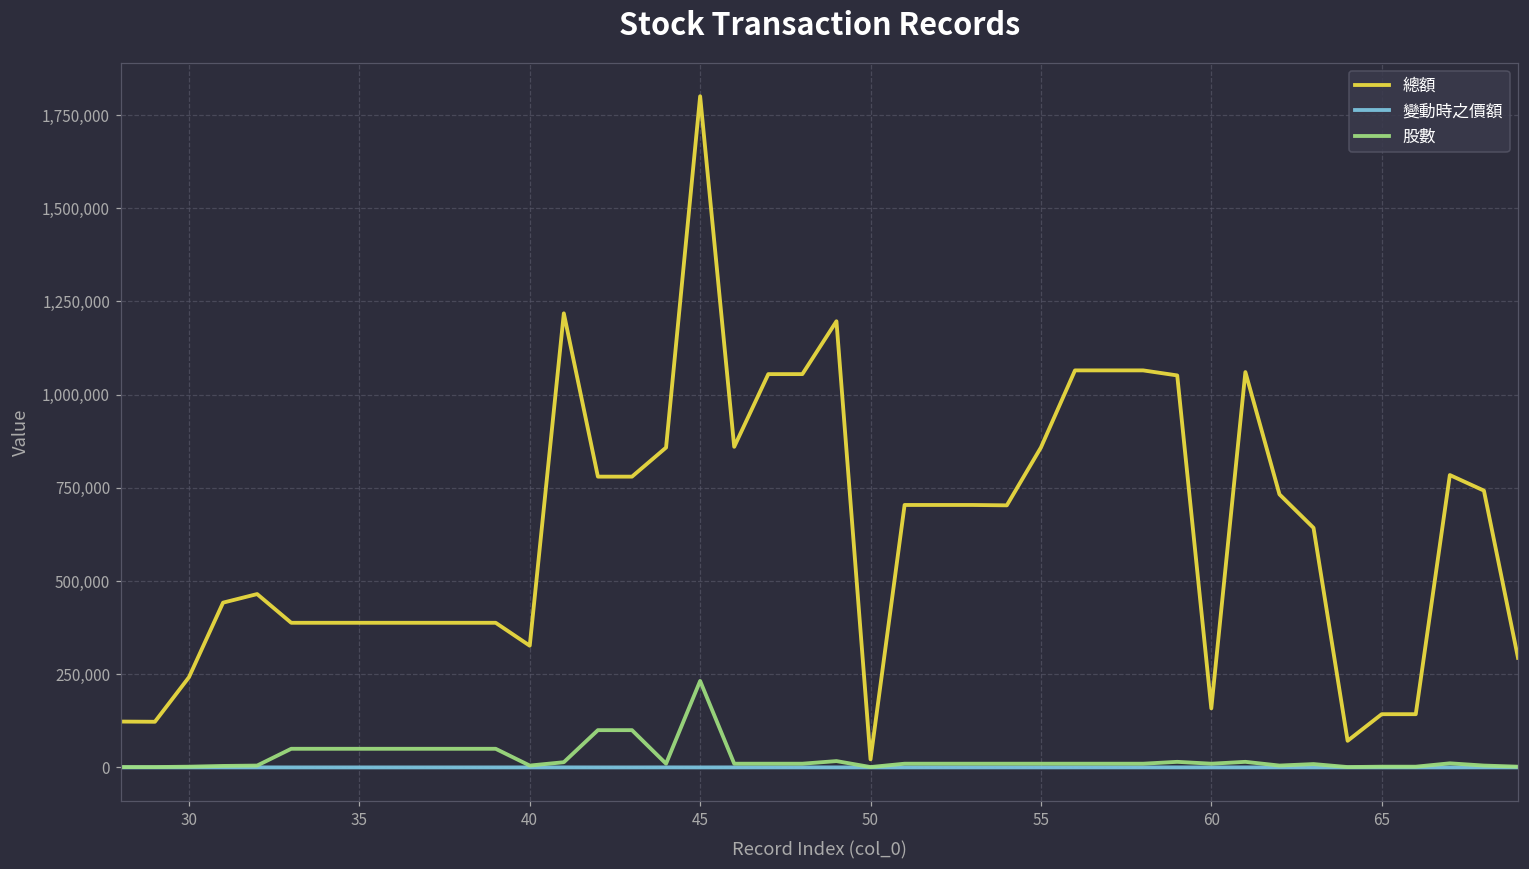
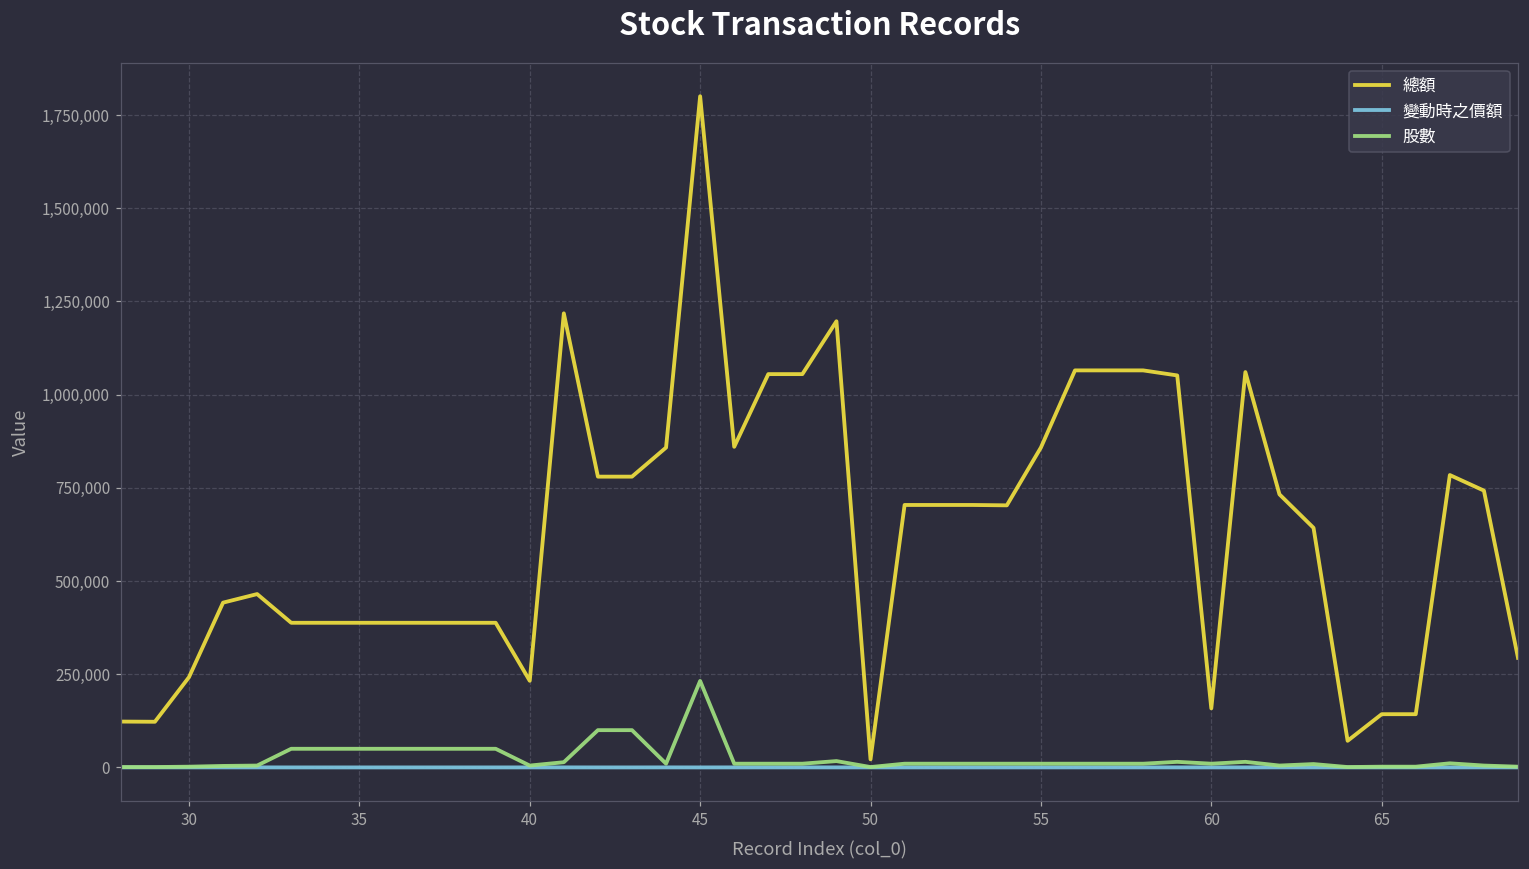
  {
    "總額": {
      "30": "240,000",
-     "40": "330,000",
+     "40": "230,000",
      "45": "1,800,000",
      "50": "20,000",
      "55": "860,000",
      "60": "160,000",
      "65": "140,000"
    },
    "變動時之價額": {
      "45": "0",
      "55": "0",
      "60": "0"
    },
    "股數": {
      "45": "230,000",
      "55": "10,000",
      "60": "10,000"
    }
  }
